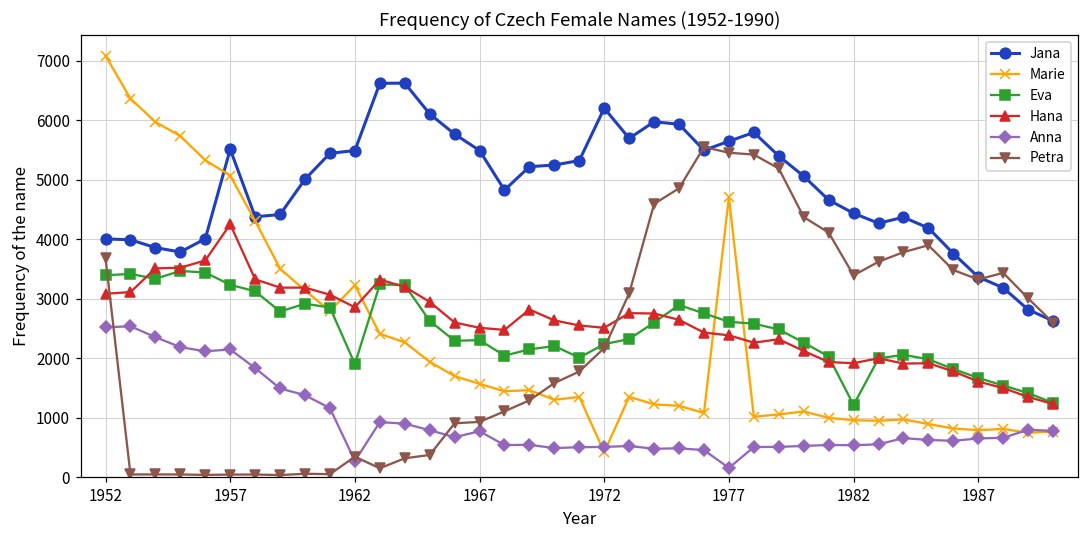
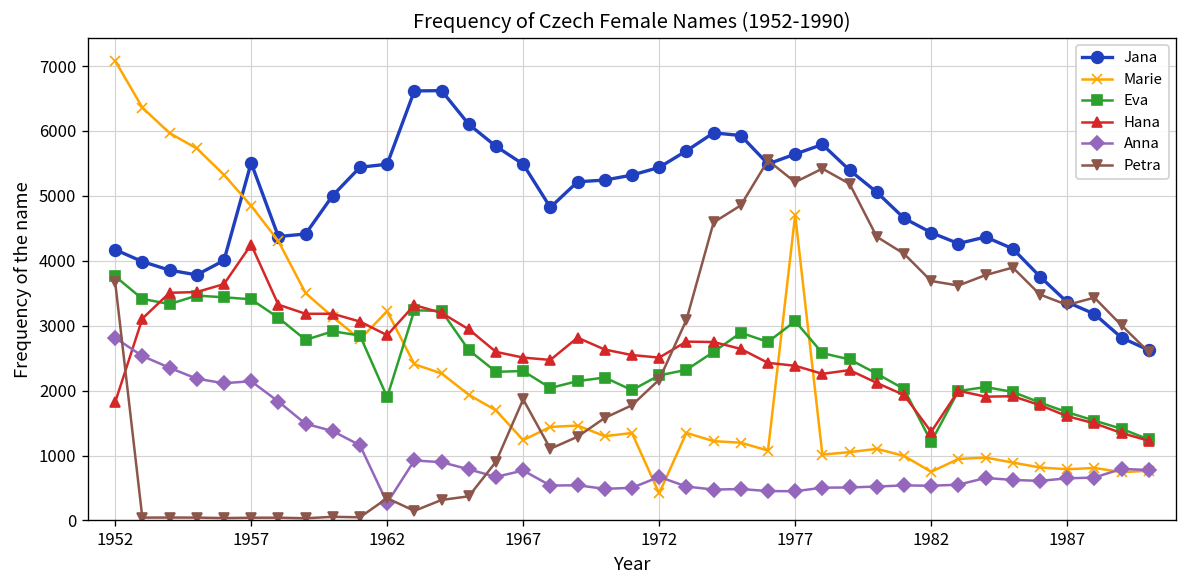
  {
    "Jana": {
-     "1952": 4000,
+     "1952": 4200,
      "1957": 5500,
      "1962": 5500,
      "1967": 5500,
-     "1972": 6200,
+     "1972": 5400,
      "1977": 5600,
      "1982": 4400
    },
    "Marie": {
      "1952": 7100,
-     "1957": 5100,
+     "1957": 4800,
      "1962": 3200,
-     "1967": 1600,
+     "1967": 1200,
      "1972": 400,
      "1977": 4700,
-     "1982": 1000,
+     "1982": 800,
      "1987": 800
    },
    "Eva": {
-     "1952": 3400,
-     "1957": 3200,
+     "1952": 3800,
+     "1957": 3400,
      "1962": 1900,
      "1967": 2300,
      "1972": 2200,
-     "1977": 2600,
+     "1977": 3100,
      "1982": 1200,
      "1987": 1700
    },
    "Hana": {
-     "1952": 3100,
+     "1952": 1800,
      "1957": 4300,
      "1962": 2900,
      "1967": 2500,
      "1972": 2500,
      "1977": 2400,
-     "1982": 1900,
+     "1982": 1400,
      "1987": 1600
    },
    "Anna": {
-     "1952": 2500,
+     "1952": 2800,
      "1957": 2100,
      "1962": 300,
      "1967": 800,
-     "1972": 500,
-     "1977": 200,
+     "1972": 700,
+     "1977": 500,
      "1982": 500,
      "1987": 600
    },
    "Petra": {
      "1952": 3700,
      "1957": 0,
      "1962": 300,
-     "1967": 900,
+     "1967": 1900,
      "1972": 2200,
-     "1977": 5500,
-     "1982": 3400
+     "1977": 5200,
+     "1982": 3700
    }
  }
